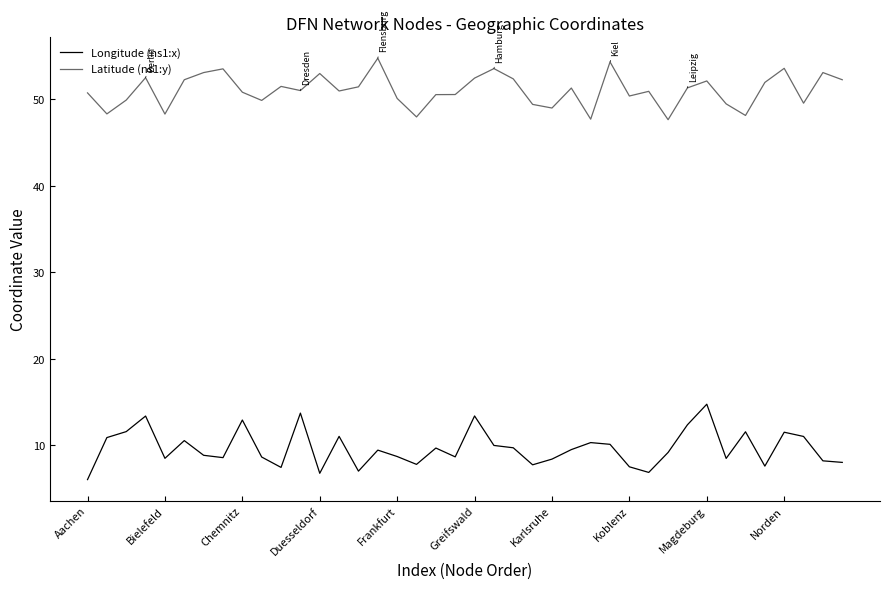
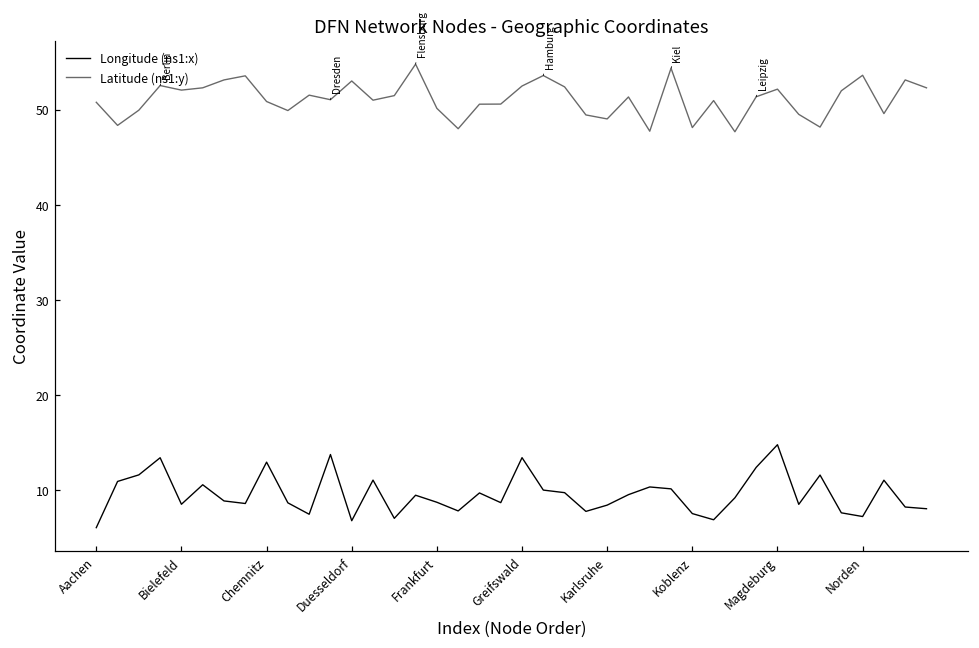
  {
    "Longitude (ns1:x)": {
      "Aachen": 6,
      "Bielefeld": 9,
      "Chemnitz": 13,
      "Duesseldorf": 7,
      "Frankfurt": 9,
      "Greifswald": 13,
      "Karlsruhe": 8,
      "Koblenz": 8,
      "Magdeburg": 15,
-     "Norden": 12
+     "Norden": 7
    },
    "Latitude (ns1:y)": {
      "Aachen": 51,
-     "Bielefeld": 48,
+     "Bielefeld": 52,
      "Chemnitz": 51,
      "Duesseldorf": 53,
      "Frankfurt": 50,
      "Greifswald": 52,
      "Karlsruhe": 49,
-     "Koblenz": 50,
+     "Koblenz": 48,
      "Magdeburg": 52,
      "Norden": 54
    }
  }
